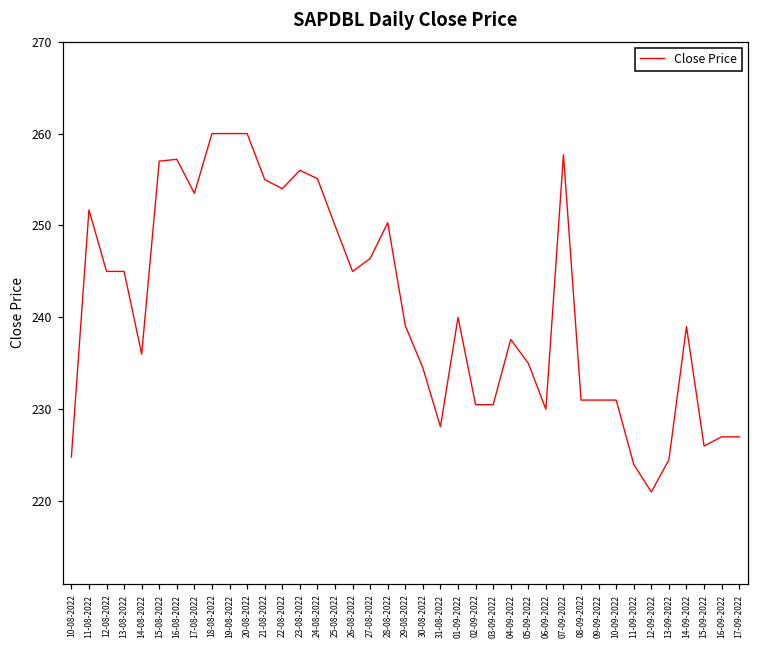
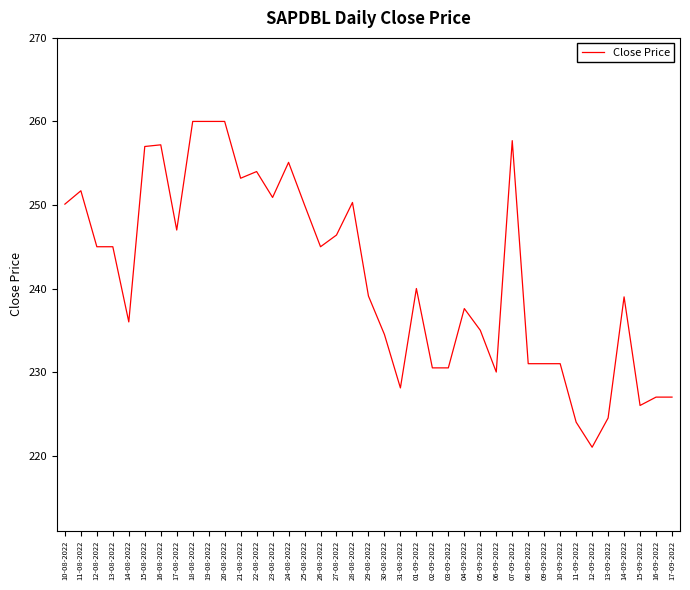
  {
-   "10-08-2022": 225,
+   "10-08-2022": 250,
    "11-08-2022": 252,
    "12-08-2022": 245,
    "13-08-2022": 245,
    "14-08-2022": 236,
    "15-08-2022": 257,
    "16-08-2022": 257,
-   "17-08-2022": 254,
+   "17-08-2022": 247,
    "18-08-2022": 260,
    "19-08-2022": 260,
    "20-08-2022": 260,
-   "21-08-2022": 255,
+   "21-08-2022": 253,
    "22-08-2022": 254,
-   "23-08-2022": 256,
+   "23-08-2022": 251,
    "24-08-2022": 255,
    "25-08-2022": 250,
    "26-08-2022": 245,
    "27-08-2022": 246,
    "28-08-2022": 250,
    "29-08-2022": 239,
    "30-08-2022": 235,
    "31-08-2022": 228,
    "01-09-2022": 240,
    "02-09-2022": 231,
    "03-09-2022": 231,
    "04-09-2022": 238,
    "05-09-2022": 235,
    "06-09-2022": 230,
    "07-09-2022": 258,
    "08-09-2022": 231,
    "09-09-2022": 231,
    "10-09-2022": 231,
    "11-09-2022": 224,
    "12-09-2022": 221,
    "13-09-2022": 225,
    "14-09-2022": 239,
    "15-09-2022": 226,
    "16-09-2022": 227,
    "17-09-2022": 227
  }
